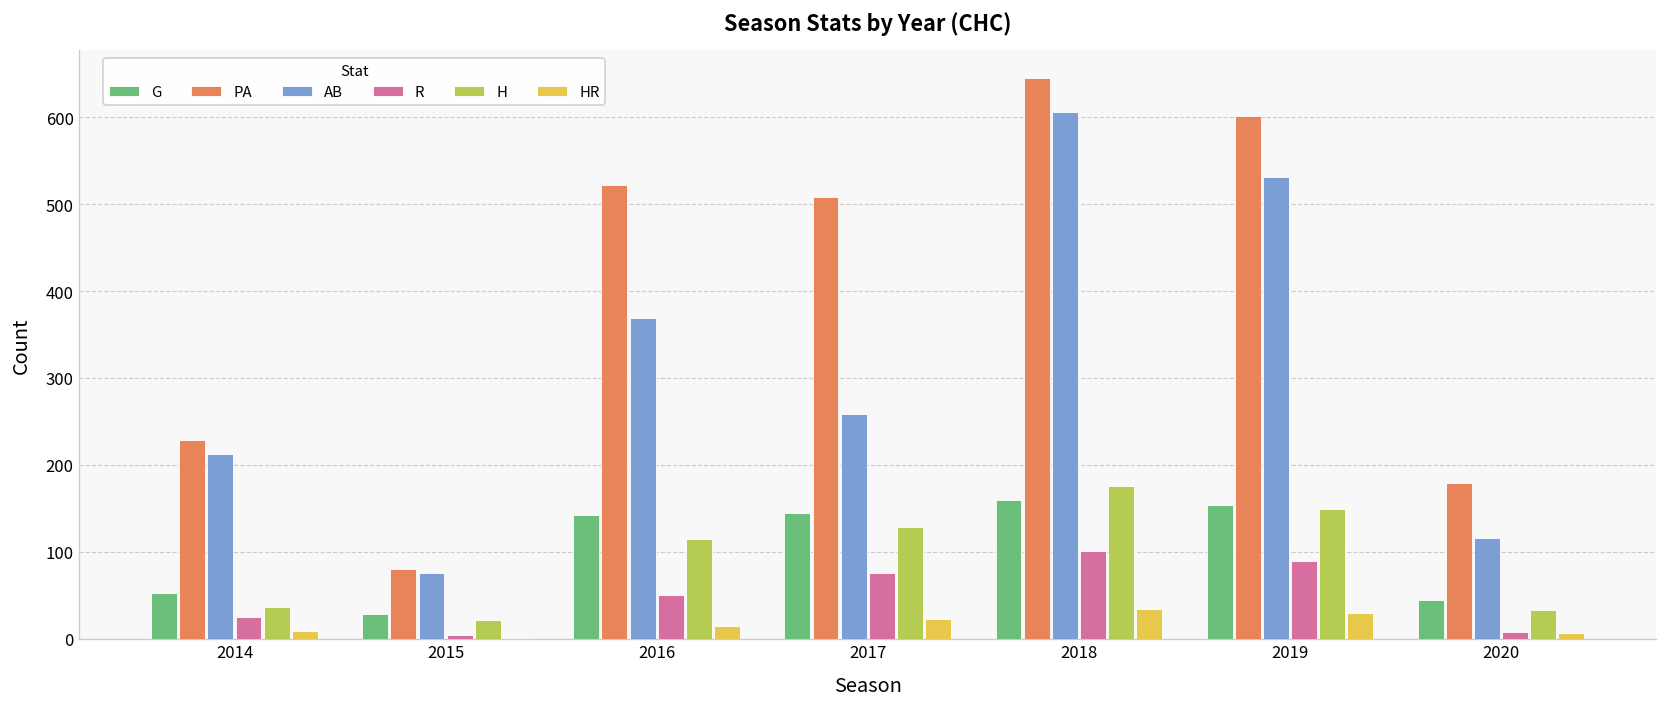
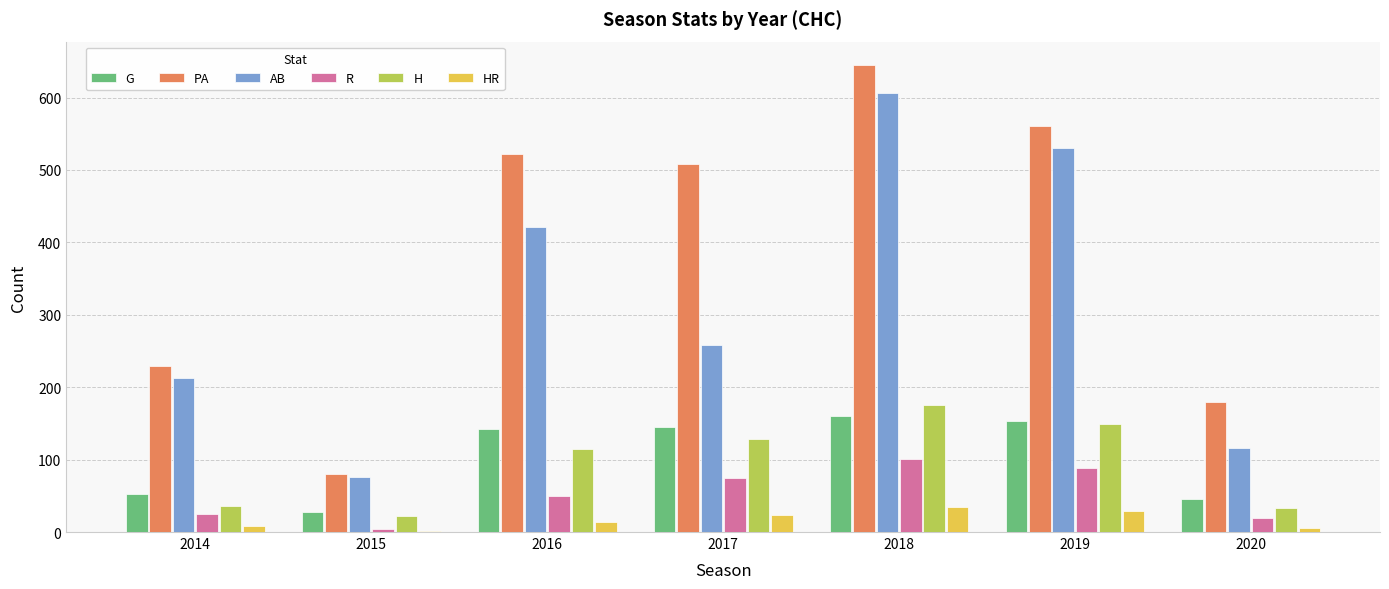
  {
    "G": {
      "2014": 50,
      "2015": 30,
      "2016": 140,
      "2017": 150,
      "2018": 160,
      "2019": 150,
      "2020": 50
    },
    "PA": {
      "2014": 230,
      "2015": 80,
      "2016": 520,
      "2017": 510,
      "2018": 650,
-     "2019": 600,
+     "2019": 560,
      "2020": 180
    },
    "AB": {
      "2014": 210,
      "2015": 80,
-     "2016": 370,
+     "2016": 420,
      "2017": 260,
      "2018": 610,
      "2019": 530,
      "2020": 120
    },
    "R": {
      "2014": 30,
      "2015": 0,
      "2016": 50,
      "2017": 80,
      "2018": 100,
      "2019": 90,
-     "2020": 10
+     "2020": 20
    }
  }
